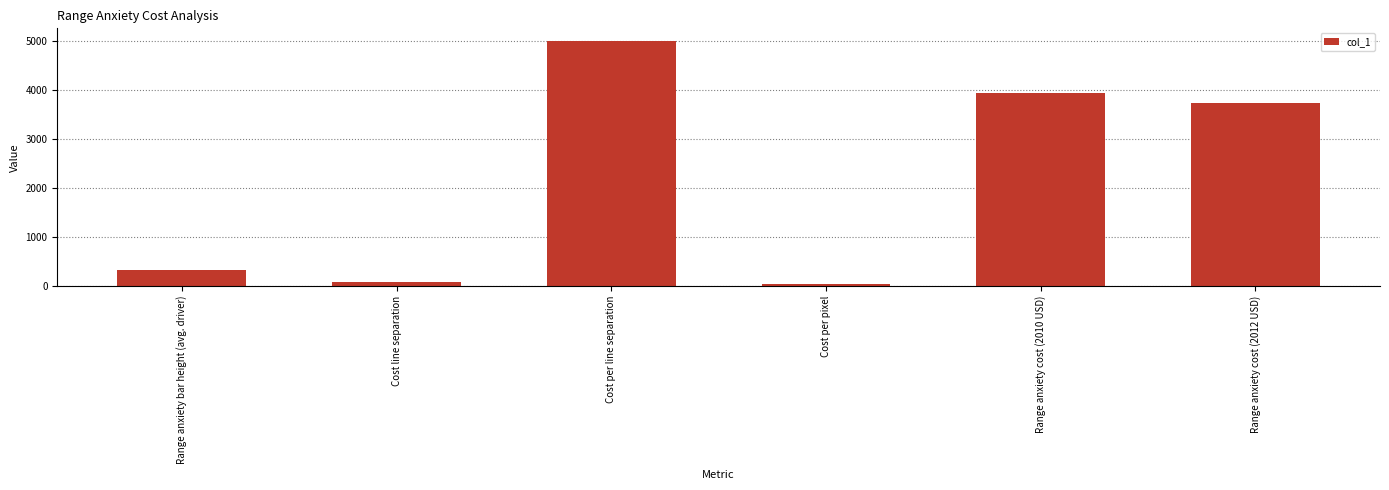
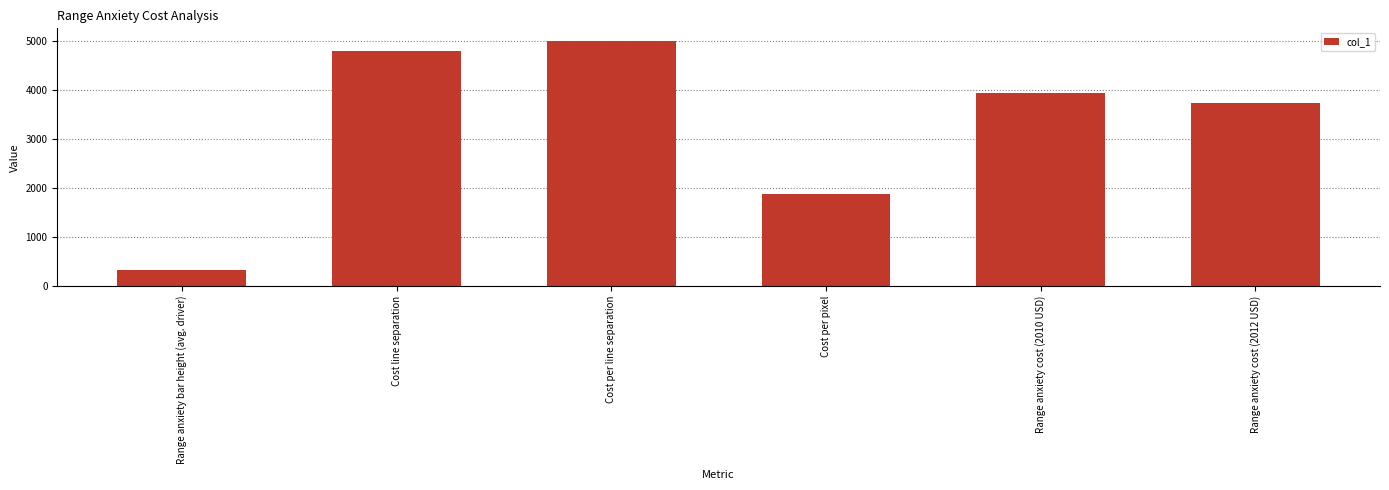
  {
    "Range anxiety bar height (avg. driver)": 300,
-   "Cost line separation": 100,
+   "Cost line separation": 4800,
    "Cost per line separation": 5000,
-   "Cost per pixel": 100,
+   "Cost per pixel": 1900,
    "Range anxiety cost (2010 USD)": 3900,
    "Range anxiety cost (2012 USD)": 3700
  }
